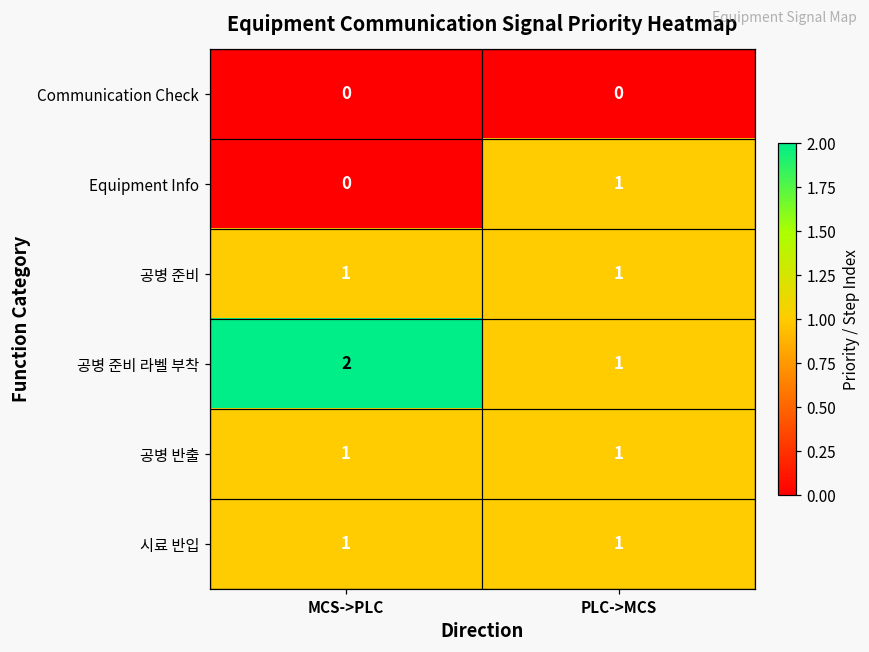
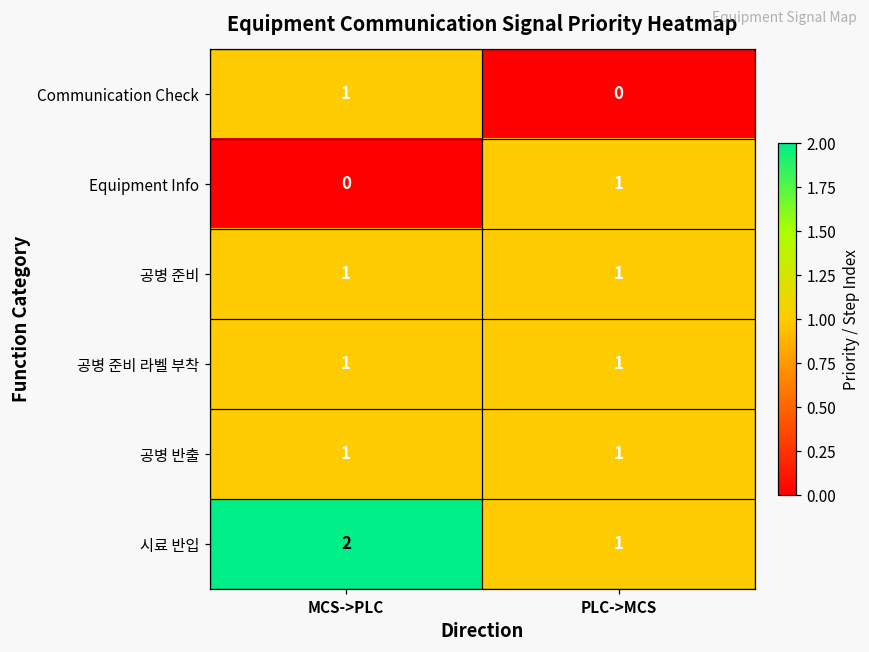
  {
    "Communication Check": {
-     "MCS->PLC": 0,
+     "MCS->PLC": 1,
      "PLC->MCS": 0
    },
    "Equipment Info": {
      "MCS->PLC": 0,
      "PLC->MCS": 1
    },
    "공병 준비": {
      "MCS->PLC": 1,
      "PLC->MCS": 1
    },
    "공병 준비 라벨 부착": {
-     "MCS->PLC": 2,
+     "MCS->PLC": 1,
      "PLC->MCS": 1
    },
    "공병 반출": {
      "MCS->PLC": 1,
      "PLC->MCS": 1
    },
    "시료 반입": {
-     "MCS->PLC": 1,
+     "MCS->PLC": 2,
      "PLC->MCS": 1
    }
  }
